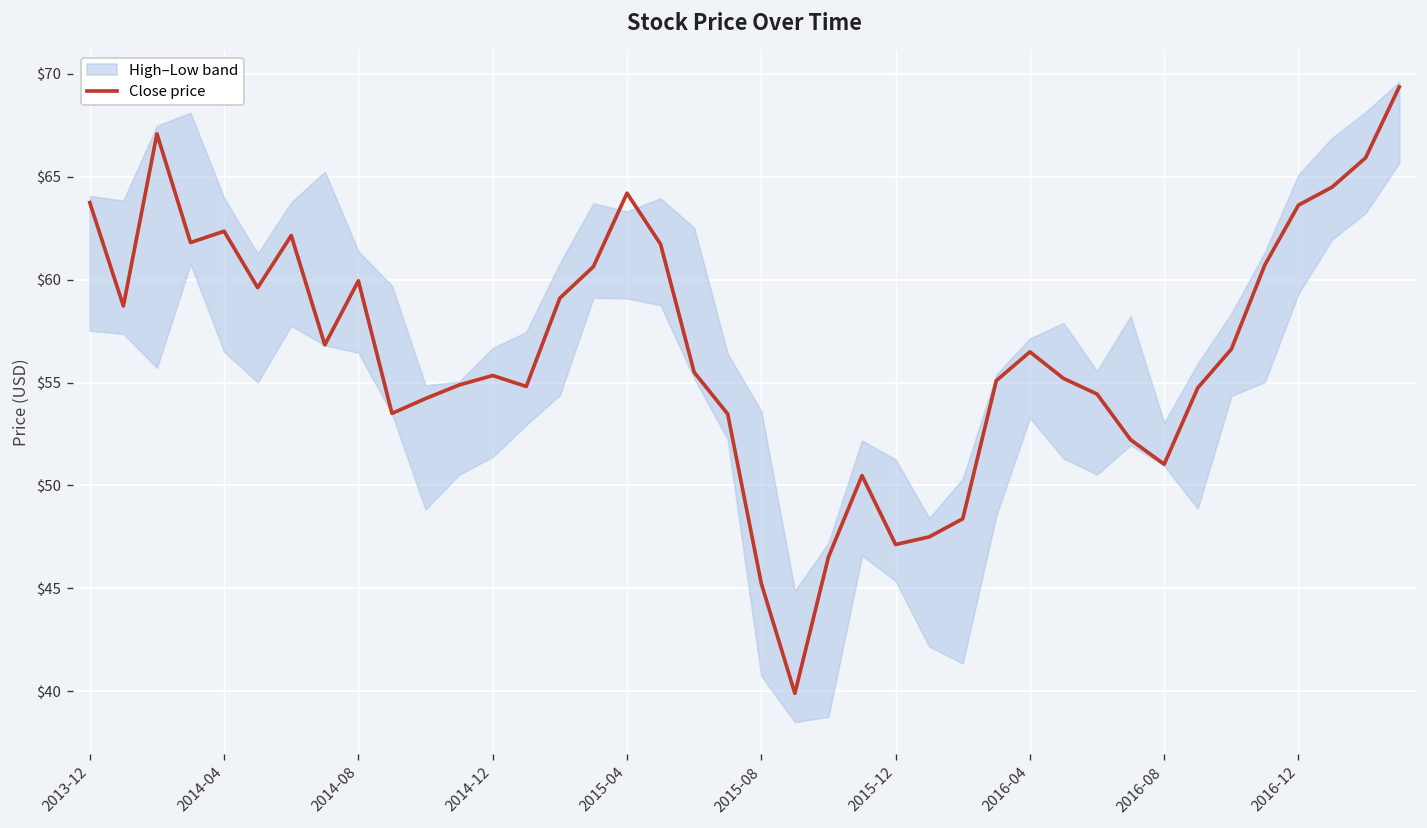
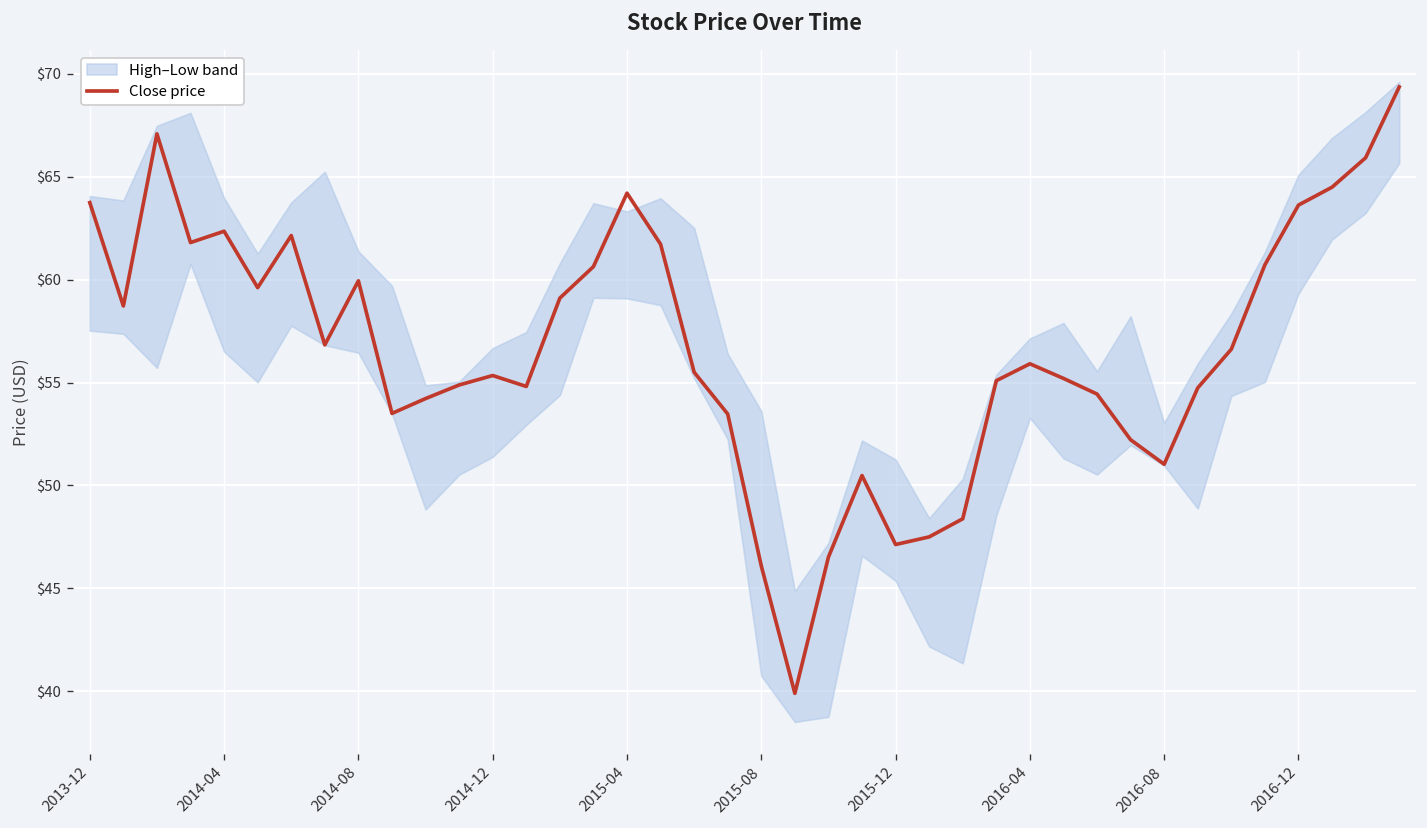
  {
    "Close price": {
      "2013-12": "$63.7",
      "2014-04": "$62.4",
      "2014-08": "$59.9",
      "2014-12": "$55.3",
      "2015-04": "$64.2",
-     "2015-08": "$45.2",
+     "2015-08": "$46.1",
      "2015-12": "$47.1",
-     "2016-04": "$56.5",
+     "2016-04": "$55.9",
      "2016-08": "$51.0",
      "2016-12": "$63.6"
    }
  }
